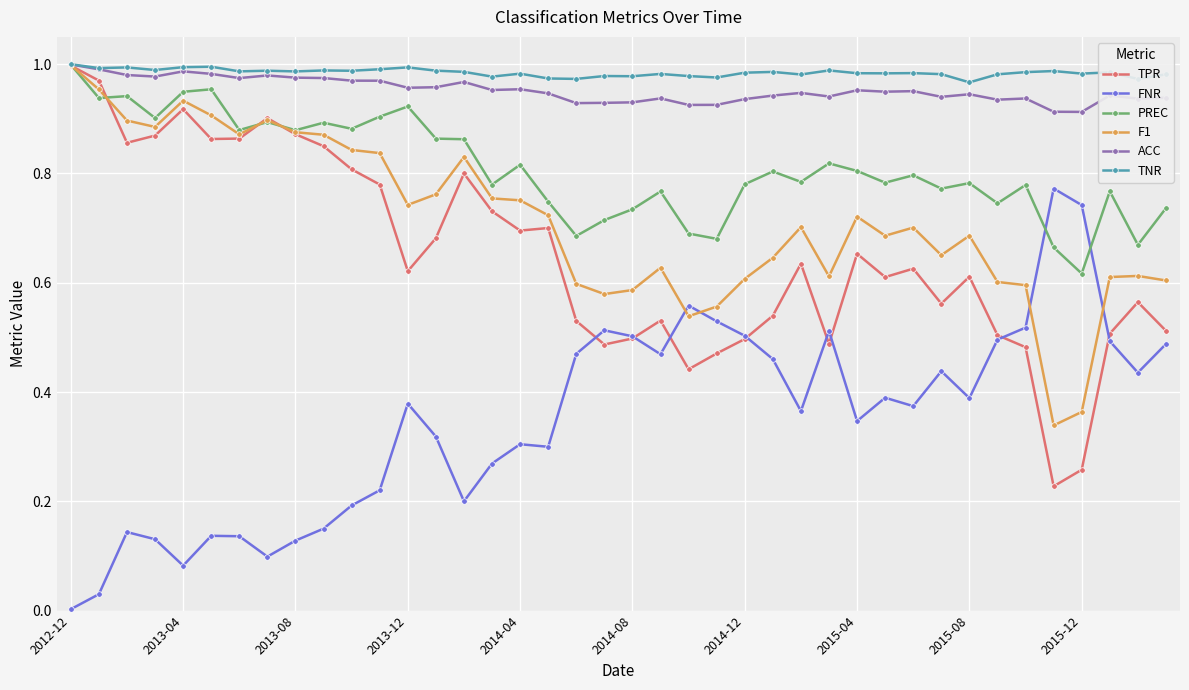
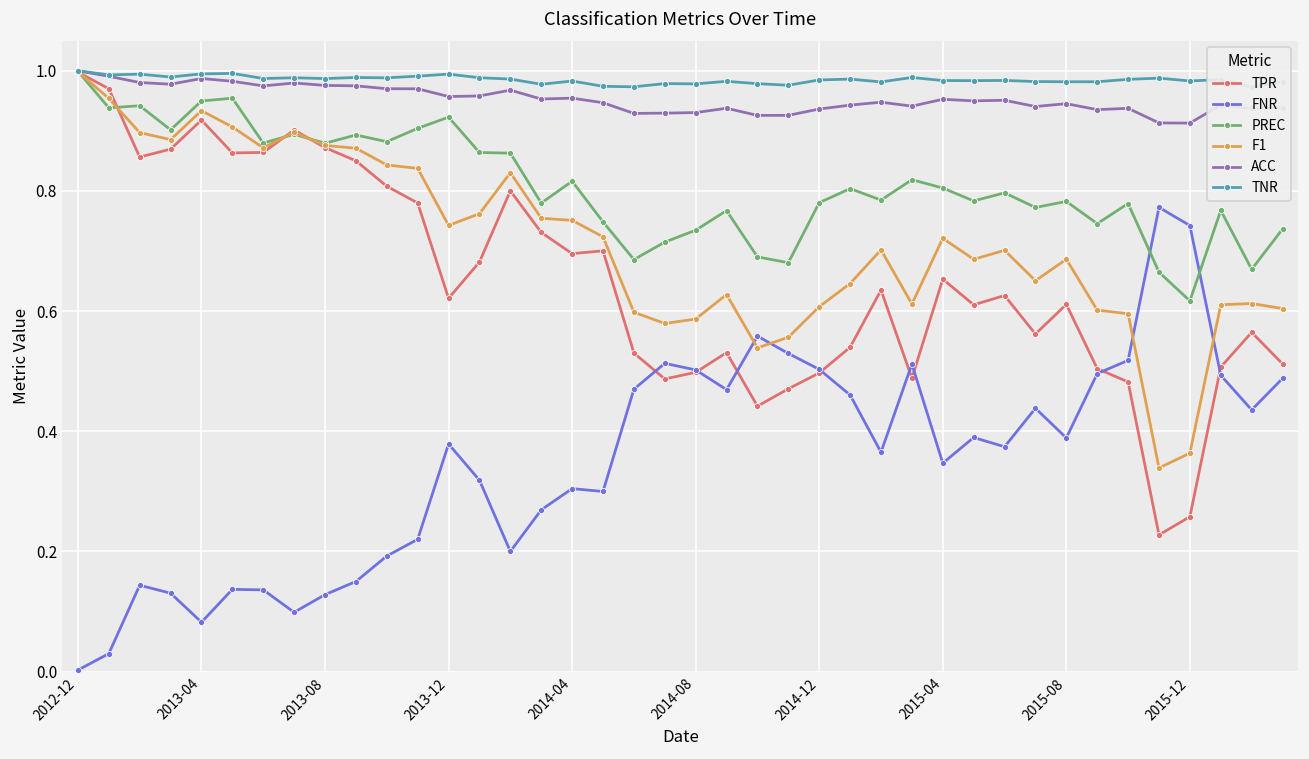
  {
    "PREC": {
      "2013-04": 0.95,
      "2013-12": 0.92,
      "2014-04": 0.82,
      "2014-08": 0.73,
      "2014-12": 0.78,
      "2015-04": 0.80,
      "2015-08": 0.78,
      "2015-12": 0.62
    },
    "TNR": {
      "2013-04": 0.99,
      "2013-08": 0.99,
      "2013-12": 0.99,
      "2014-04": 0.98,
      "2014-08": 0.98,
      "2014-12": 0.98,
      "2015-04": 0.98,
-     "2015-08": 0.97,
+     "2015-08": 0.98,
      "2015-12": 0.98
    }
  }
